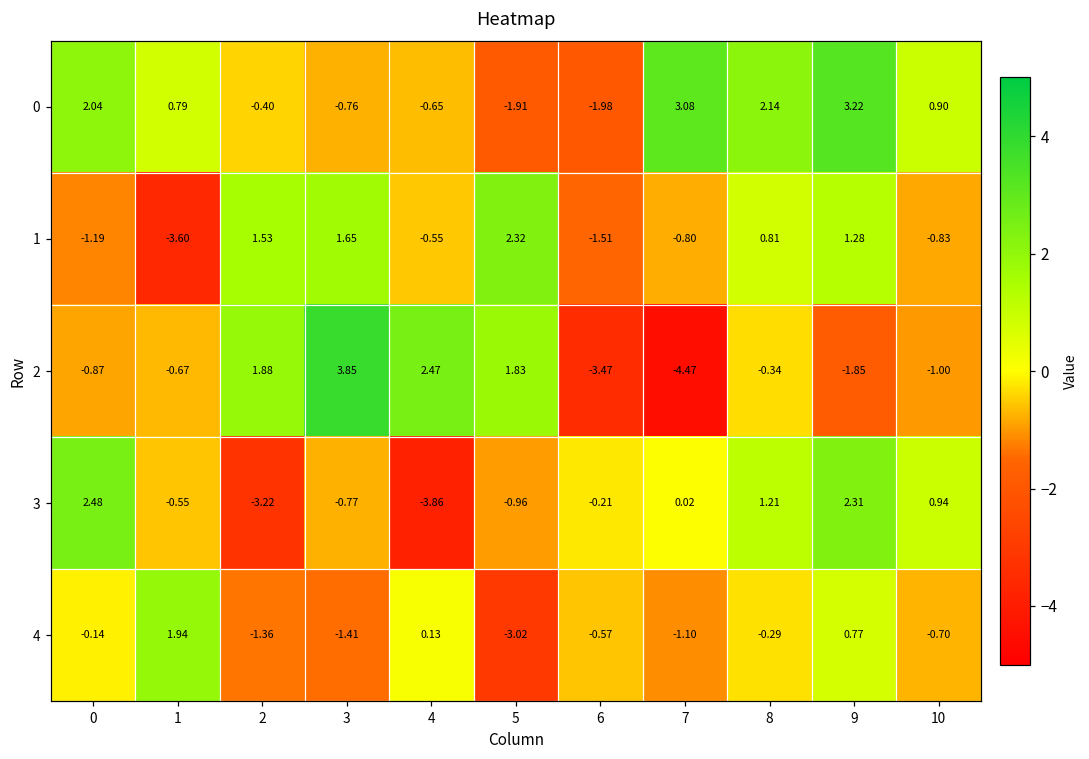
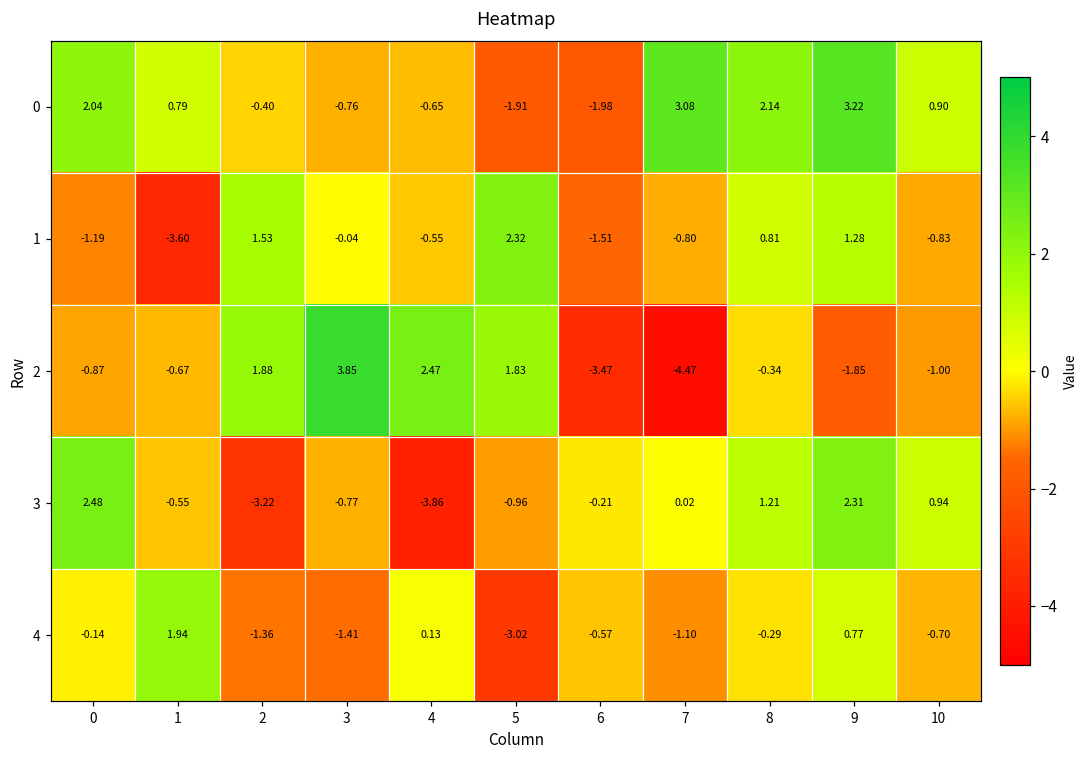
  {
    "0": {
      "0": 2.04,
      "1": 0.79,
      "2": -0.40,
      "3": -0.76,
      "4": -0.65,
      "5": -1.91,
      "6": -1.98,
      "7": 3.08,
      "8": 2.14,
      "9": 3.22,
      "10": 0.90
    },
    "1": {
      "0": -1.19,
      "1": -3.60,
      "2": 1.53,
-     "3": 1.65,
+     "3": -0.04,
      "4": -0.55,
      "5": 2.32,
      "6": -1.51,
      "7": -0.80,
      "8": 0.81,
      "9": 1.28,
      "10": -0.83
    },
    "2": {
      "0": -0.87,
      "1": -0.67,
      "2": 1.88,
      "3": 3.85,
      "4": 2.47,
      "5": 1.83,
      "6": -3.47,
      "7": -4.47,
      "8": -0.34,
      "9": -1.85,
      "10": -1.00
    },
    "3": {
      "0": 2.48,
      "1": -0.55,
      "2": -3.22,
      "3": -0.77,
      "4": -3.86,
      "5": -0.96,
      "6": -0.21,
      "7": 0.02,
      "8": 1.21,
      "9": 2.31,
      "10": 0.94
    },
    "4": {
      "0": -0.14,
      "1": 1.94,
      "2": -1.36,
      "3": -1.41,
      "4": 0.13,
      "5": -3.02,
      "6": -0.57,
      "7": -1.10,
      "8": -0.29,
      "9": 0.77,
      "10": -0.70
    }
  }
